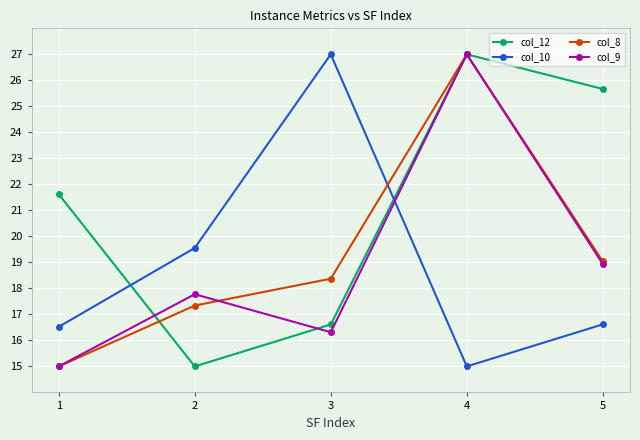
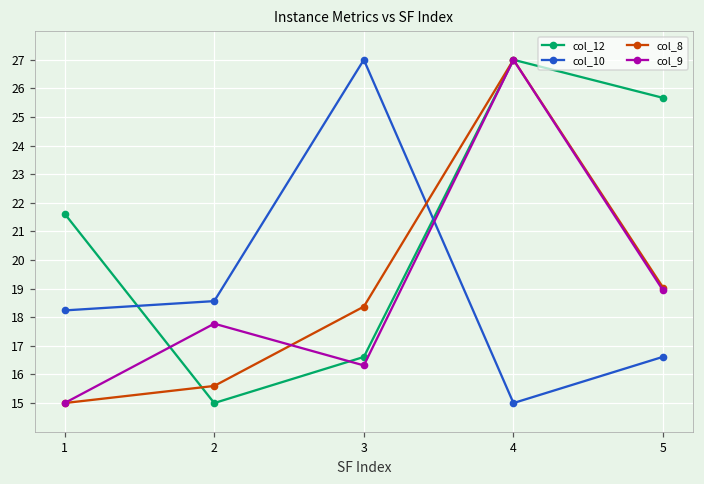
  {
    "col_12": {
      "1": 21.6,
      "2": 15.0,
      "3": 16.6,
      "5": 25.7
    },
    "col_10": {
-     "1": 16.5,
-     "2": 19.6,
+     "1": 18.2,
+     "2": 18.6,
      "3": 27.0,
      "4": 15.0,
      "5": 16.6
    },
    "col_8": {
-     "2": 17.3,
+     "2": 15.6,
      "3": 18.4,
      "5": 19.0
    },
    "col_9": {
      "2": 17.8,
      "3": 16.3,
      "5": 18.9
    }
  }
